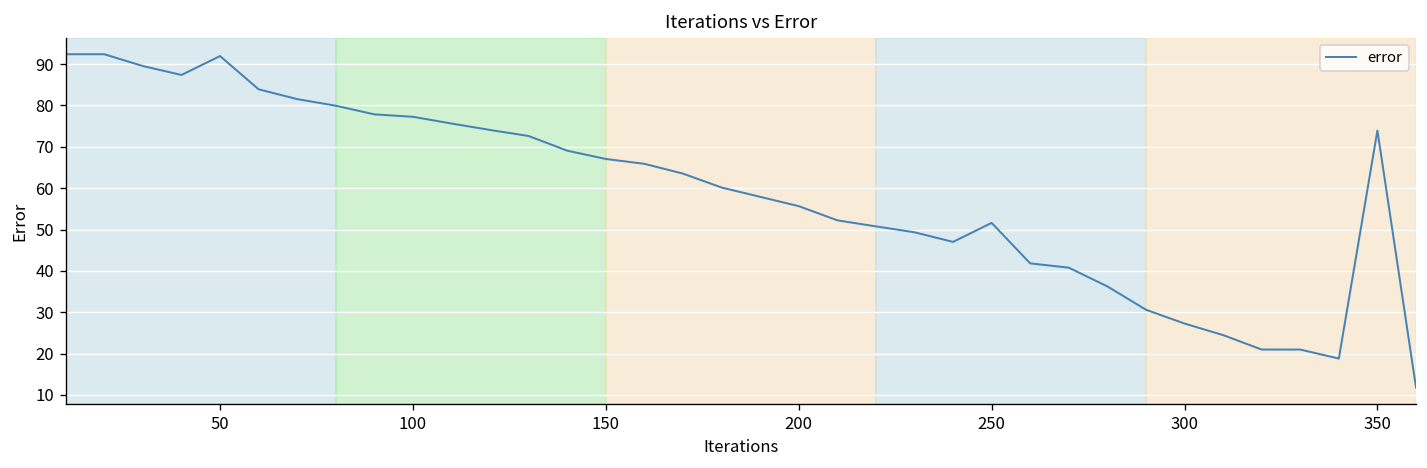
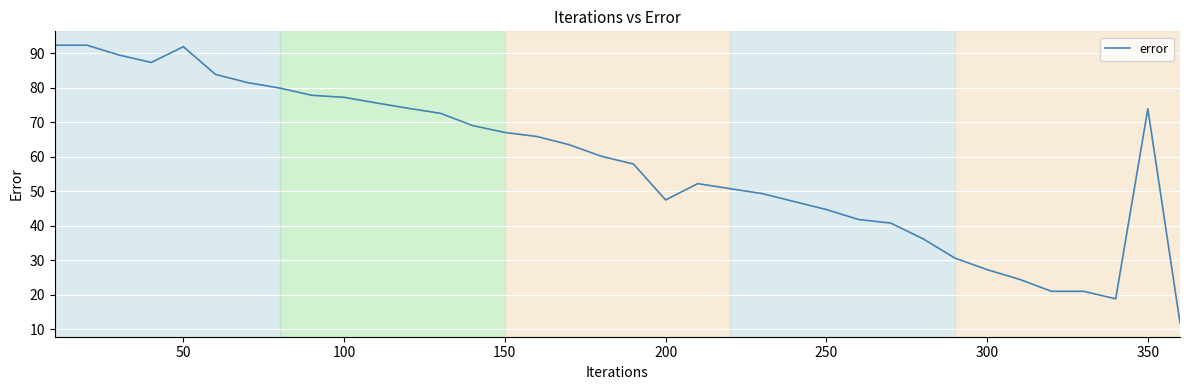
  {
    "50": 92,
    "100": 77,
    "150": 67,
-   "200": 56,
-   "250": 52,
+   "200": 47,
+   "250": 45,
    "300": 27,
    "350": 74
  }
